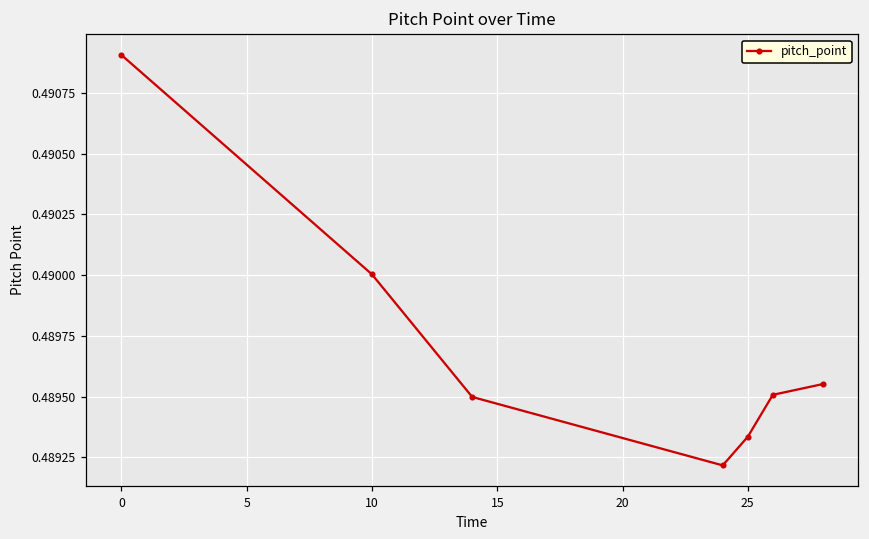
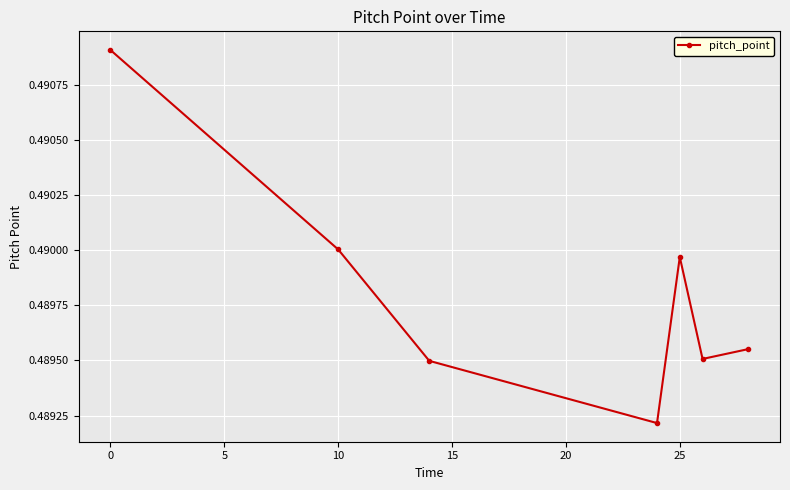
  {
    "0": 0.49091,
    "10": 0.49000,
-   "25": 0.48933
+   "25": 0.48997
  }
